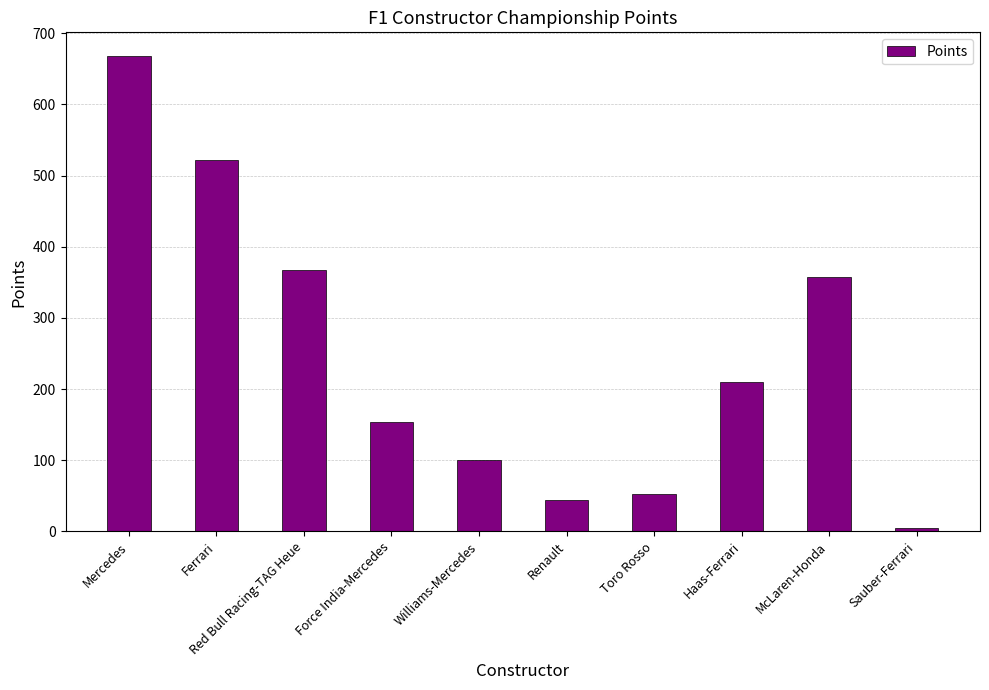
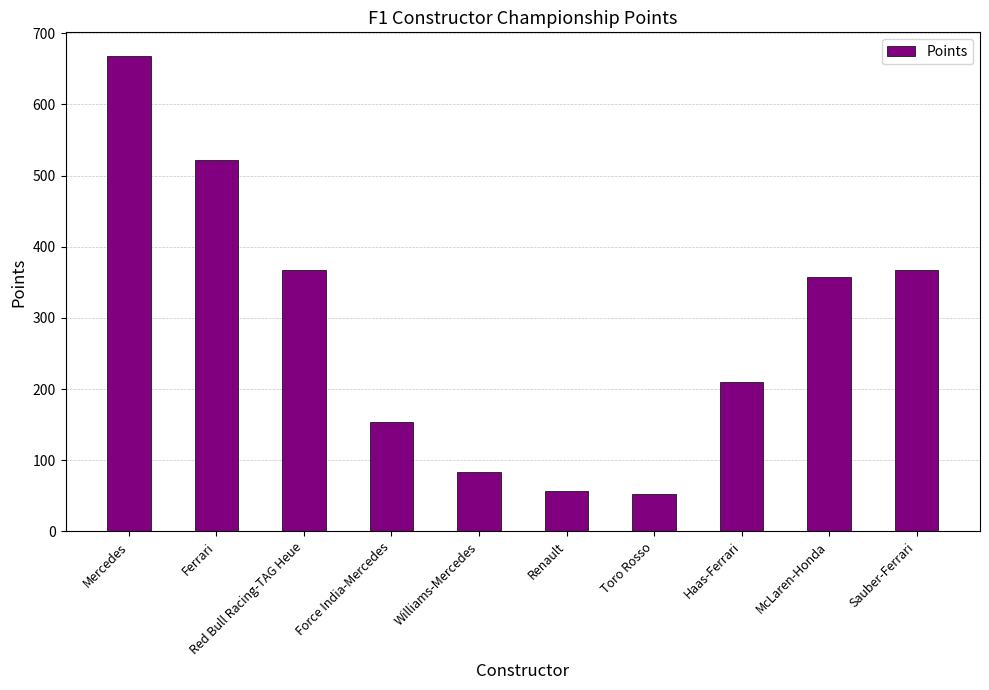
  {
    "Mercedes": 670,
    "Ferrari": 520,
    "Red Bull Racing-TAG Heue": 370,
    "Force India-Mercedes": 150,
-   "Williams-Mercedes": 100,
-   "Renault": 40,
+   "Williams-Mercedes": 80,
+   "Renault": 60,
    "Toro Rosso": 50,
    "Haas-Ferrari": 210,
    "McLaren-Honda": 360,
-   "Sauber-Ferrari": 10
+   "Sauber-Ferrari": 370
  }
